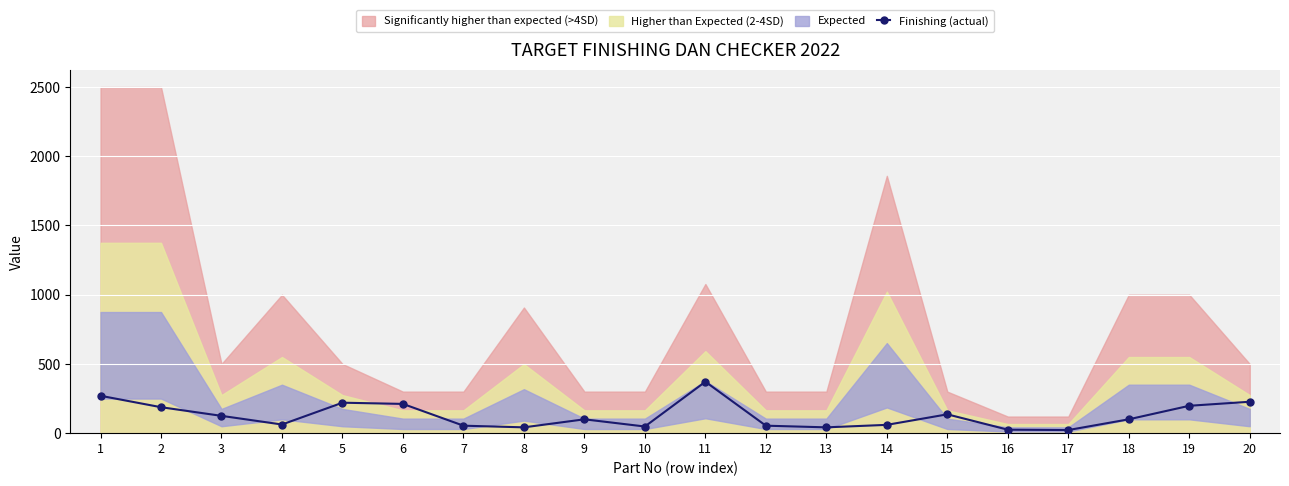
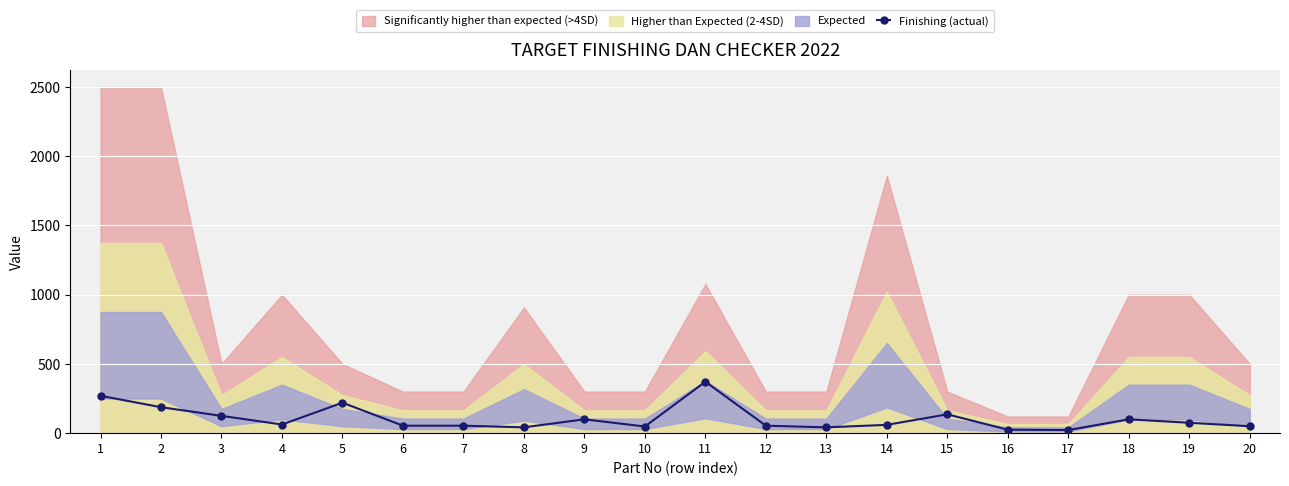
  {
    "Finishing (actual)": {
      "1": 270,
      "2": 190,
      "3": 130,
      "4": 60,
      "5": 220,
-     "6": 210,
+     "6": 50,
      "7": 50,
      "8": 40,
      "10": 50,
      "12": 50,
      "13": 40,
      "14": 60,
      "15": 140,
      "17": 20,
      "18": 100,
-     "19": 200,
-     "20": 230
+     "19": 80,
+     "20": 50
    },
    "Significantly higher than expected (>4SD)": {
      "1": 2500,
      "2": 2500,
      "3": 500,
      "4": 1000,
      "5": 500,
      "6": 300,
      "7": 300,
      "8": 910,
      "9": 300,
      "10": 300,
      "11": 1080,
      "12": 300,
      "13": 300,
      "14": 1860,
      "15": 300,
      "16": 120,
      "17": 120,
      "18": 1000,
      "19": 1000,
      "20": 500
    },
    "Higher than Expected (2-4SD)": {
      "1": 1380,
      "2": 1380,
      "3": 280,
      "4": 550,
      "5": 280,
      "6": 170,
      "7": 170,
      "8": 500,
      "9": 170,
      "10": 170,
      "11": 590,
      "12": 170,
      "13": 170,
      "14": 1020,
      "15": 170,
      "16": 70,
      "17": 70,
      "18": 550,
      "19": 550,
      "20": 280
    }
  }
